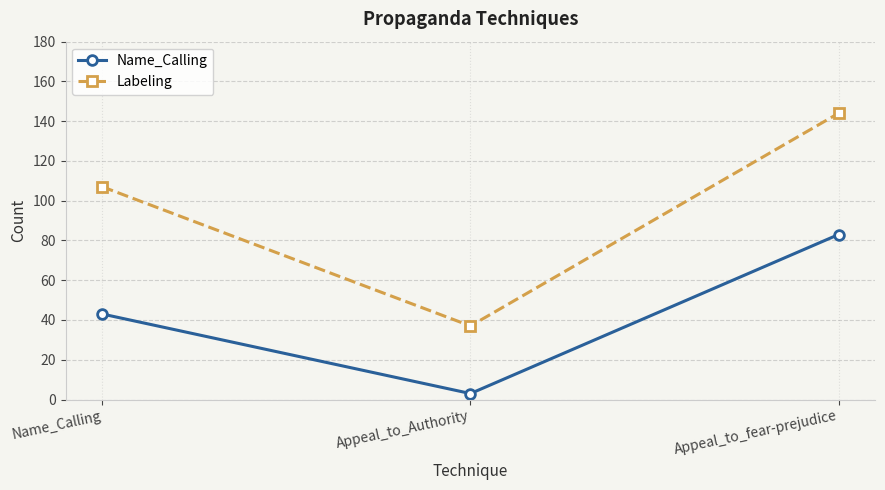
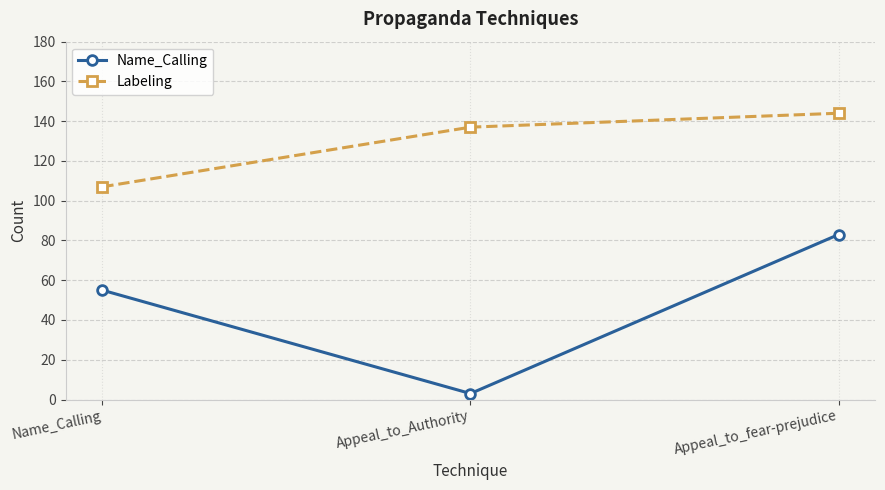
  {
    "Name_Calling": {
-     "Name_Calling": 43,
+     "Name_Calling": 55,
      "Appeal_to_Authority": 3,
      "Appeal_to_fear-prejudice": 83
    },
    "Labeling": {
      "Name_Calling": 107,
-     "Appeal_to_Authority": 37,
+     "Appeal_to_Authority": 137,
      "Appeal_to_fear-prejudice": 144
    }
  }
